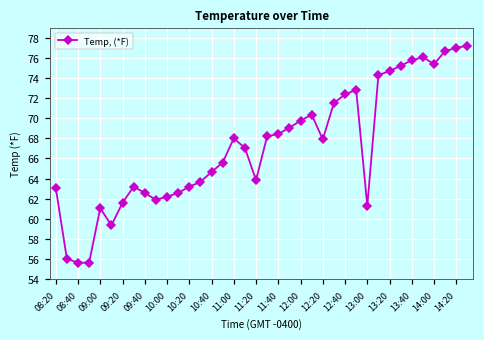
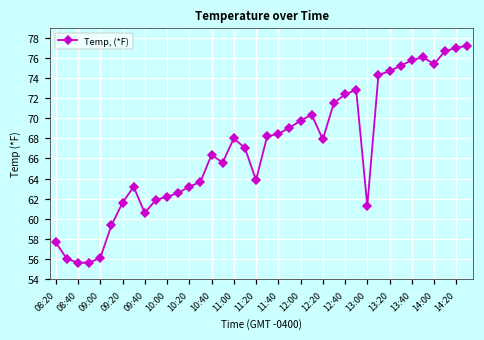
  {
-   "08:20": 63,
+   "08:20": 58,
    "08:40": 56,
-   "09:00": 61,
+   "09:00": 56,
    "09:20": 62,
-   "09:40": 63,
+   "09:40": 61,
    "10:00": 62,
    "10:20": 63,
-   "10:40": 65,
+   "10:40": 66,
    "11:00": 68,
    "11:20": 64,
    "11:40": 68,
    "12:00": 70,
    "12:20": 68,
    "12:40": 72,
    "13:00": 61,
    "13:20": 75,
    "13:40": 76,
    "14:00": 75,
    "14:20": 77
  }
